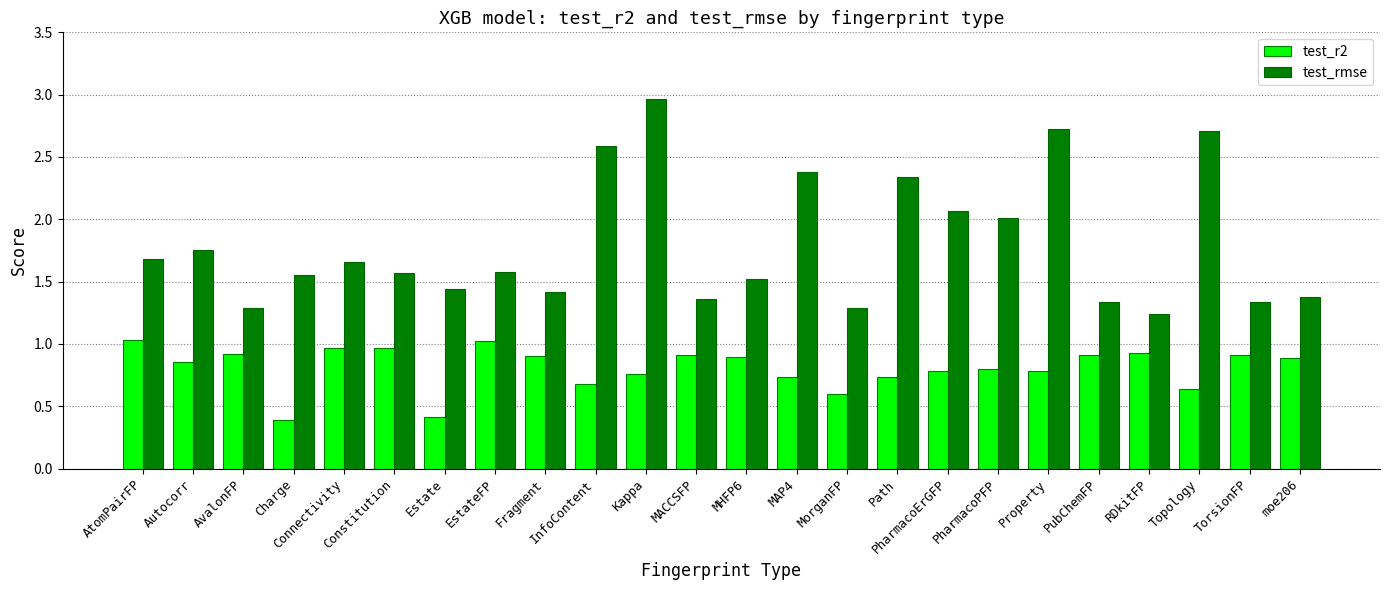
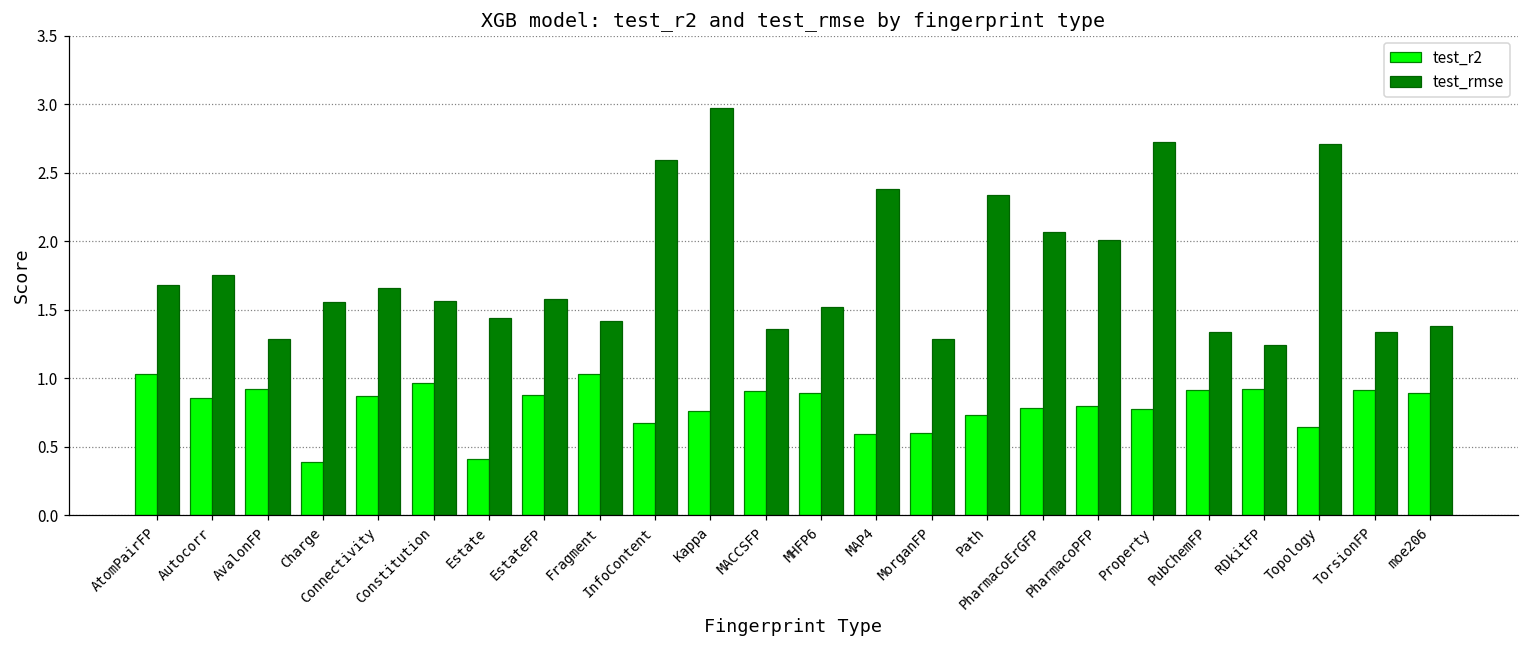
  {
    "test_r2": {
      "AtomPairFP": 1.03,
      "Autocorr": 0.85,
      "AvalonFP": 0.92,
      "Charge": 0.39,
-     "Connectivity": 0.97,
+     "Connectivity": 0.87,
      "Constitution": 0.97,
      "Estate": 0.41,
-     "EstateFP": 1.02,
-     "Fragment": 0.90,
+     "EstateFP": 0.88,
+     "Fragment": 1.03,
      "InfoContent": 0.68,
      "Kappa": 0.76,
      "MACCSFP": 0.91,
      "MHFP6": 0.89,
-     "MAP4": 0.74,
+     "MAP4": 0.60,
      "MorganFP": 0.60,
      "Path": 0.73,
      "PharmacoErGFP": 0.78,
      "PharmacoPFP": 0.80,
      "Property": 0.78,
      "PubChemFP": 0.91,
      "RDkitFP": 0.92,
      "Topology": 0.64,
      "TorsionFP": 0.91,
      "moe206": 0.89
    },
    "test_rmse": {
      "AtomPairFP": 1.68,
      "Autocorr": 1.75,
      "AvalonFP": 1.29,
      "Charge": 1.56,
      "Connectivity": 1.66,
      "Constitution": 1.57,
      "Estate": 1.44,
      "EstateFP": 1.58,
      "Fragment": 1.42,
      "InfoContent": 2.59,
      "Kappa": 2.97,
      "MACCSFP": 1.36,
      "MHFP6": 1.52,
      "MAP4": 2.38,
      "MorganFP": 1.29,
      "Path": 2.34,
      "PharmacoErGFP": 2.07,
      "PharmacoPFP": 2.01,
      "Property": 2.72,
      "PubChemFP": 1.34,
      "RDkitFP": 1.24,
      "Topology": 2.71,
      "TorsionFP": 1.34,
      "moe206": 1.38
    }
  }
